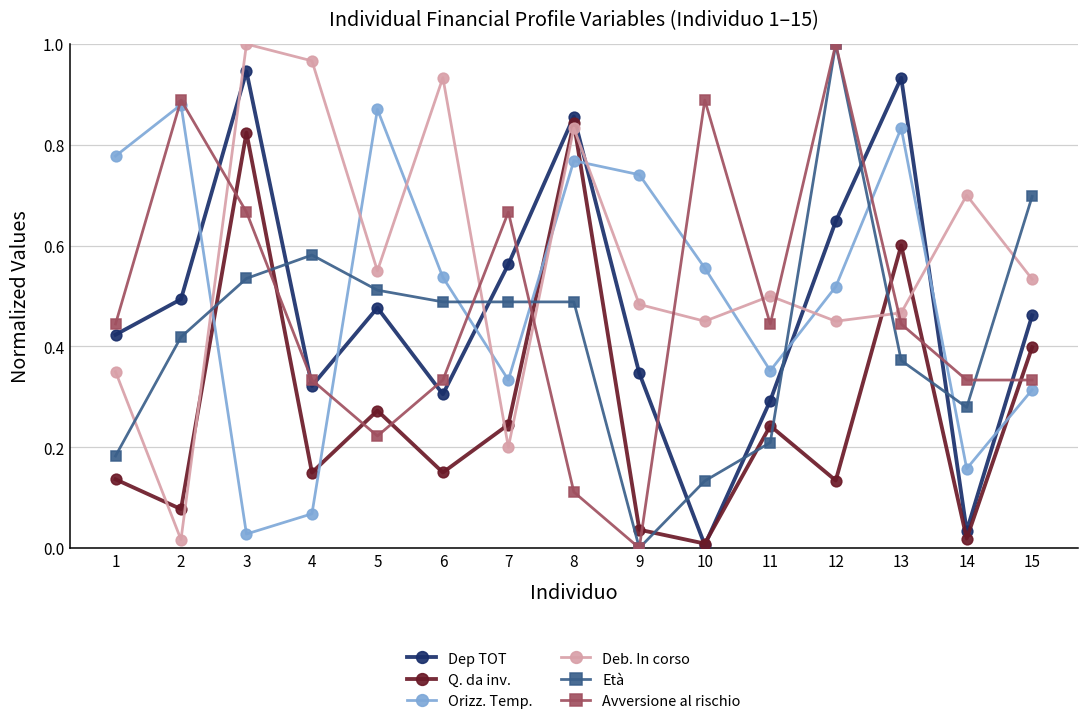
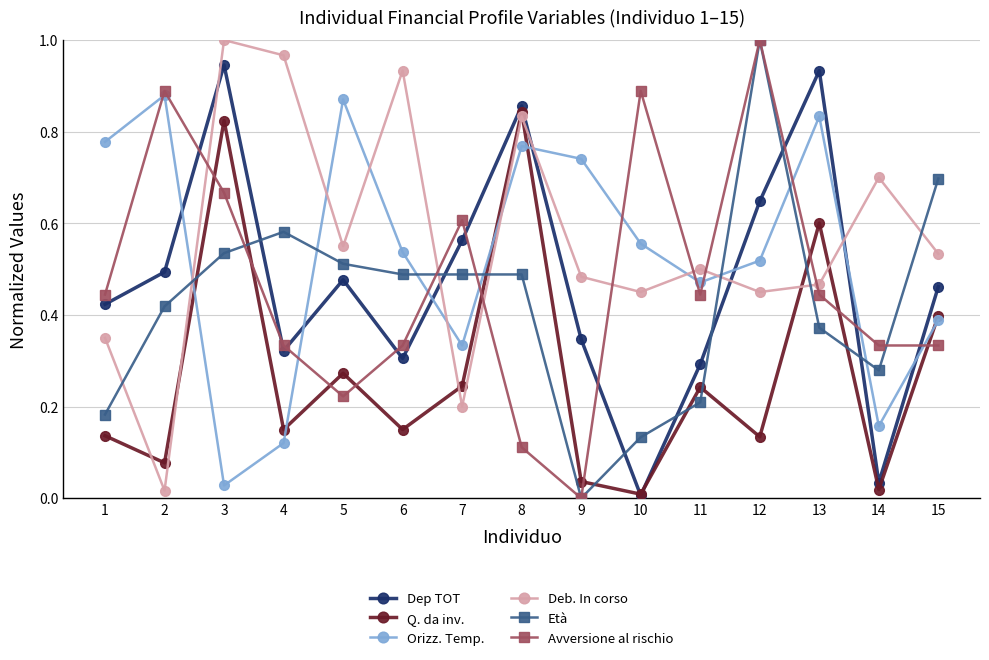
  {
    "Dep TOT": {
      "1": 0.42,
      "2": 0.49,
      "3": 0.95,
      "4": 0.32,
      "5": 0.48,
      "6": 0.31,
      "7": 0.56,
      "8": 0.86,
      "9": 0.35,
      "11": 0.29,
      "12": 0.65,
      "13": 0.93,
      "14": 0.03,
      "15": 0.46
    },
    "Q. da inv.": {
      "1": 0.14,
      "2": 0.08,
      "3": 0.82,
      "4": 0.15,
      "5": 0.27,
      "6": 0.15,
      "7": 0.24,
      "8": 0.84,
      "9": 0.04,
      "11": 0.24,
      "12": 0.13,
      "13": 0.60,
      "14": 0.02,
      "15": 0.40
    },
    "Orizz. Temp.": {
      "1": 0.78,
      "2": 0.88,
      "3": 0.03,
-     "4": 0.07,
+     "4": 0.12,
      "5": 0.87,
      "6": 0.54,
      "7": 0.33,
      "8": 0.77,
      "9": 0.74,
      "10": 0.56,
-     "11": 0.35,
+     "11": 0.47,
      "12": 0.52,
      "13": 0.83,
      "14": 0.16,
-     "15": 0.31
+     "15": 0.39
    },
    "Deb. In corso": {
      "1": 0.35,
      "2": 0.02,
      "3": 1.00,
      "4": 0.97,
      "5": 0.55,
      "6": 0.93,
      "7": 0.20,
      "8": 0.83,
      "9": 0.48,
      "10": 0.45,
      "11": 0.50,
      "12": 0.45,
      "13": 0.47,
      "14": 0.70,
      "15": 0.53
    },
    "Età": {
      "1": 0.18,
      "2": 0.42,
      "3": 0.53,
      "4": 0.58,
      "5": 0.51,
      "6": 0.49,
      "7": 0.49,
      "8": 0.49,
      "10": 0.13,
      "11": 0.21,
      "13": 0.37,
      "14": 0.28,
      "15": 0.70
    },
    "Avversione al rischio": {
      "1": 0.44,
      "2": 0.89,
      "3": 0.67,
      "4": 0.33,
      "5": 0.22,
      "6": 0.33,
-     "7": 0.67,
+     "7": 0.61,
      "8": 0.11,
      "10": 0.89,
      "11": 0.44,
      "13": 0.44,
      "14": 0.33,
      "15": 0.33
    }
  }
